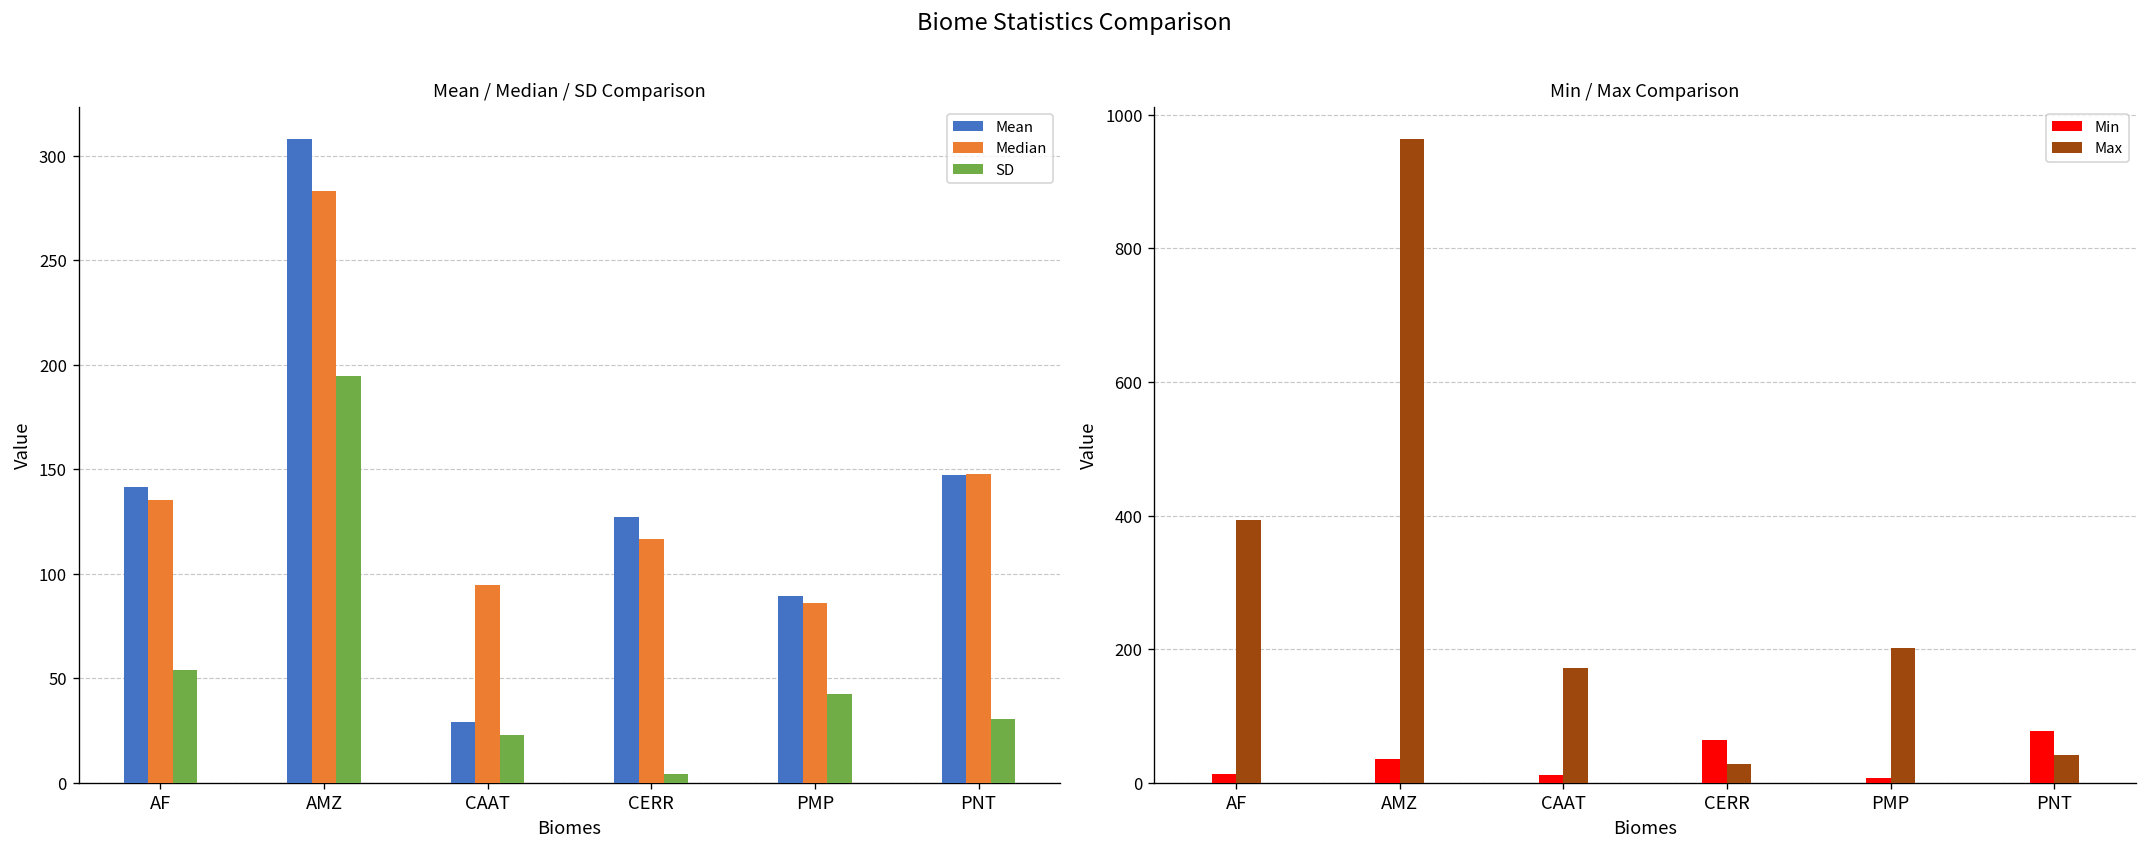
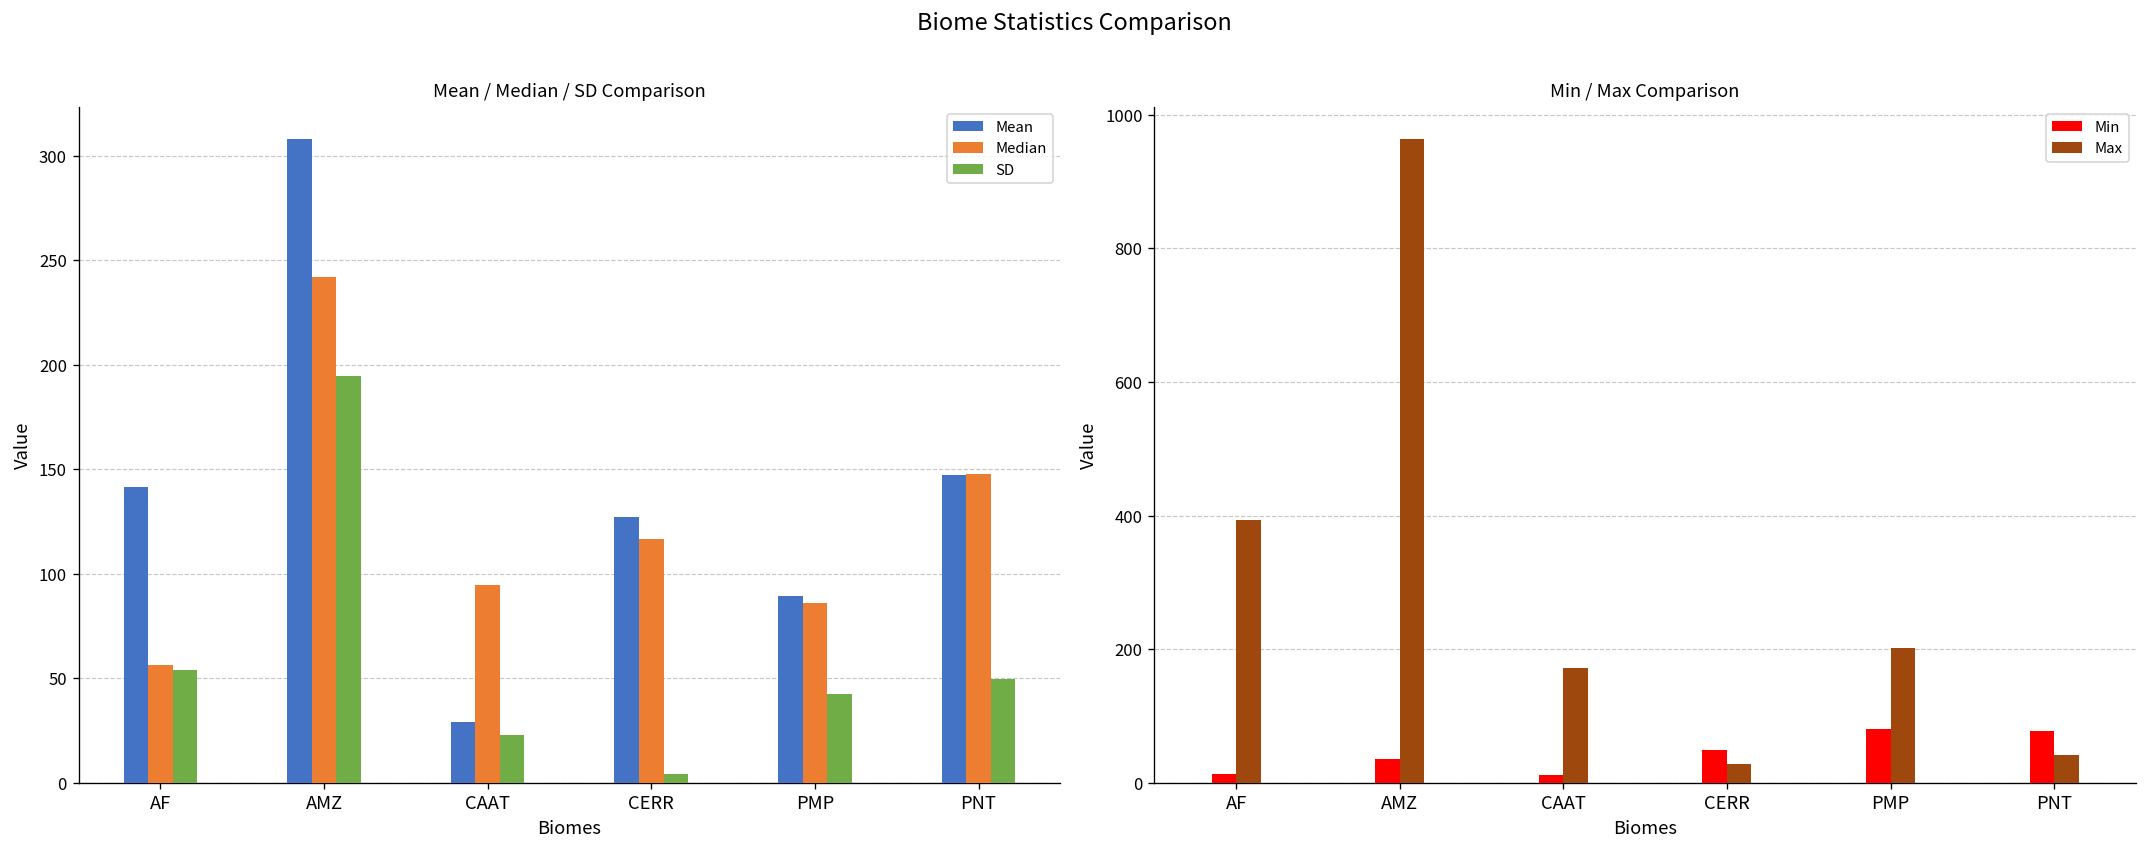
  {
    "Mean / Median / SD Comparison": {
      "Mean": {
        "AF": 141,
        "AMZ": 308,
        "CAAT": 29,
        "CERR": 127,
        "PMP": 89,
        "PNT": 147
      },
      "Median": {
-       "AF": 135,
-       "AMZ": 283,
+       "AF": 57,
+       "AMZ": 242,
        "CAAT": 94,
        "CERR": 117,
        "PMP": 86,
        "PNT": 148
      },
      "SD": {
        "AF": 54,
        "AMZ": 195,
        "CAAT": 23,
        "CERR": 4,
        "PMP": 43,
-       "PNT": 30
+       "PNT": 50
      }
    },
    "Min / Max Comparison": {
      "Min": {
        "AF": 10,
        "AMZ": 40,
        "CAAT": 10,
-       "CERR": 60,
-       "PMP": 10,
+       "CERR": 50,
+       "PMP": 80,
        "PNT": 80
      },
      "Max": {
        "AF": 390,
        "AMZ": 960,
        "CAAT": 170,
        "CERR": 30,
        "PMP": 200,
        "PNT": 40
      }
    }
  }
